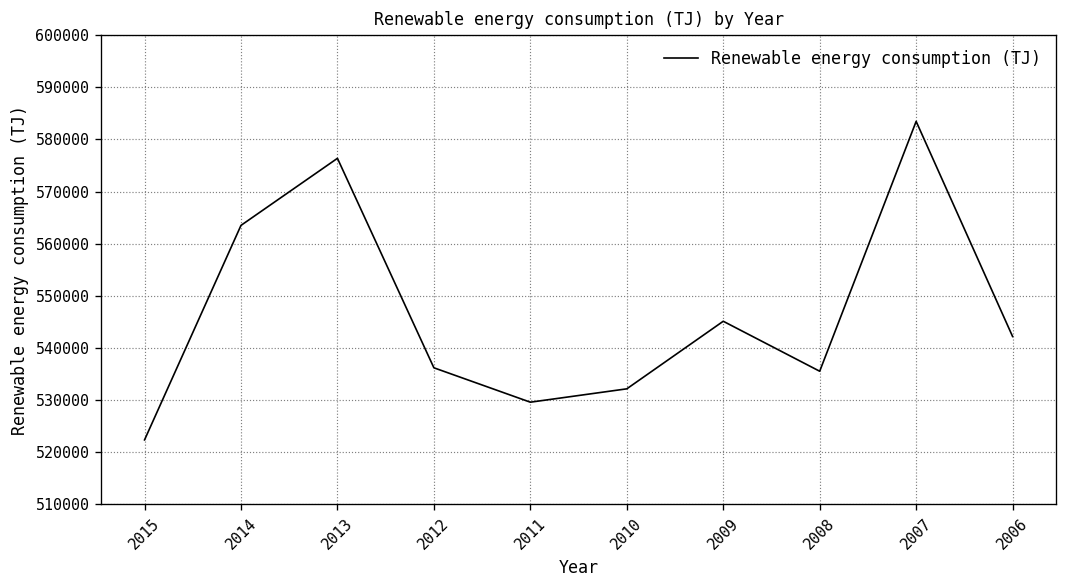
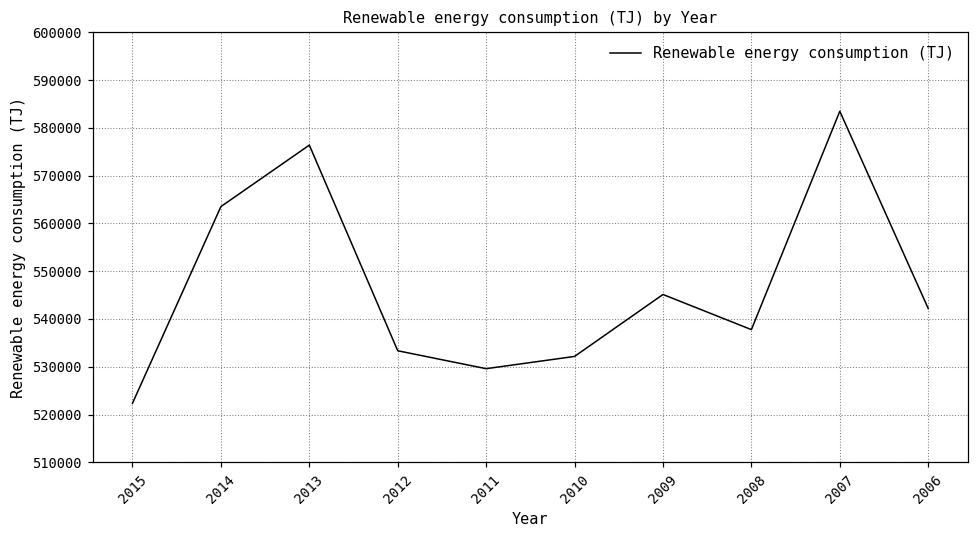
  {
    "2015": 522000,
    "2014": 564000,
    "2013": 576000,
-   "2012": 536000,
+   "2012": 533000,
    "2011": 530000,
    "2010": 532000,
    "2009": 545000,
-   "2008": 536000,
+   "2008": 538000,
    "2007": 583000,
    "2006": 542000
  }
